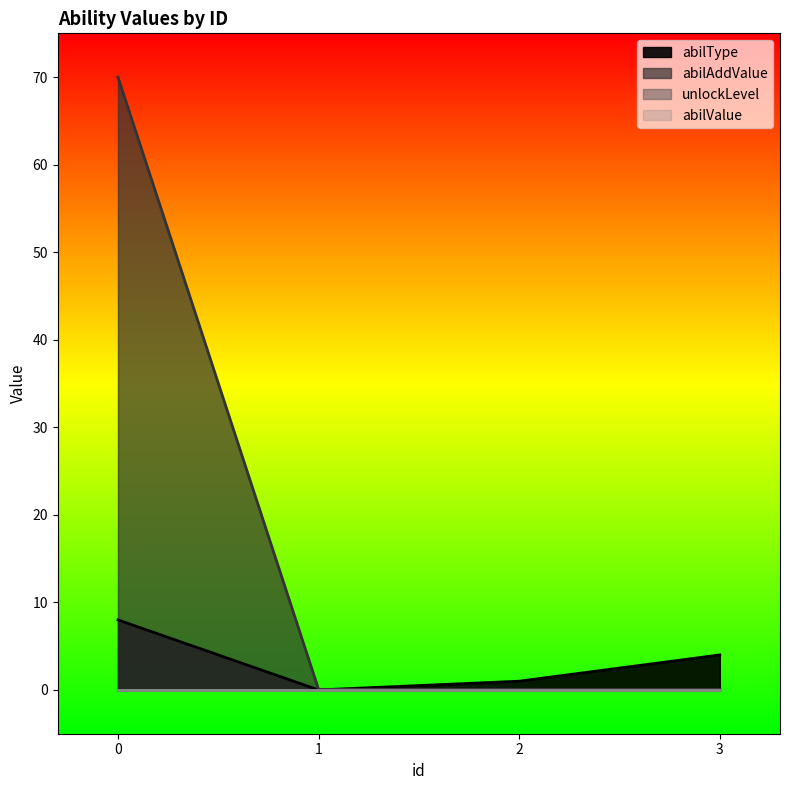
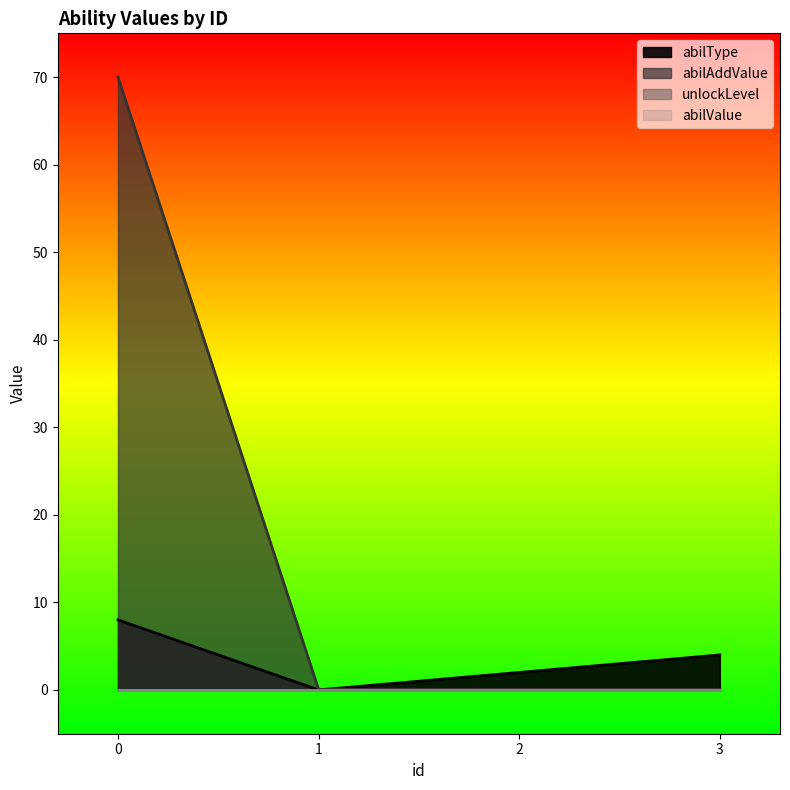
  {
    "abilType": {
      "0": 8,
-     "2": 1,
+     "2": 2,
      "3": 4
    }
  }
